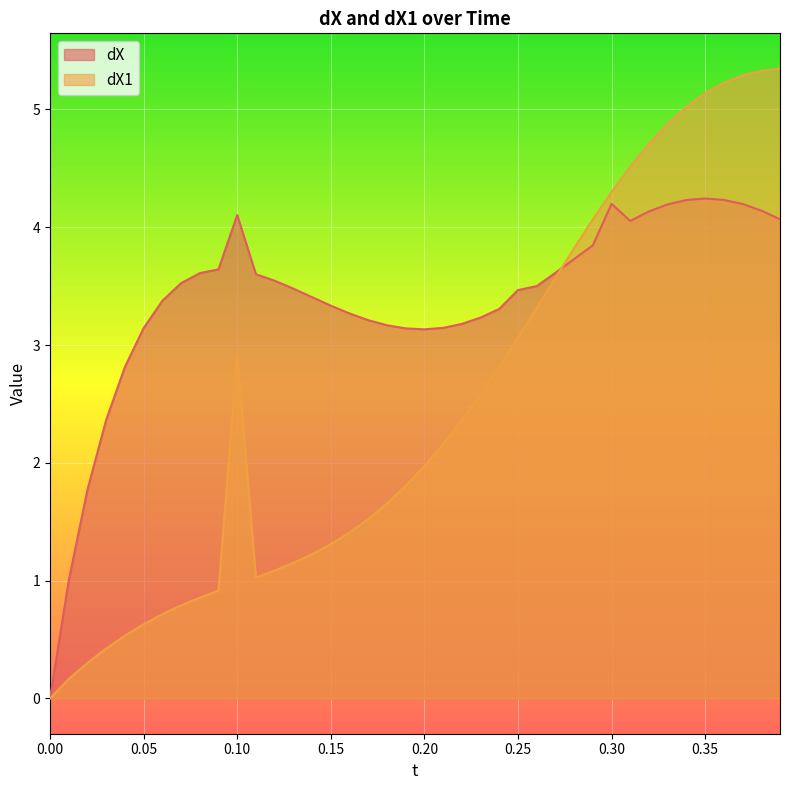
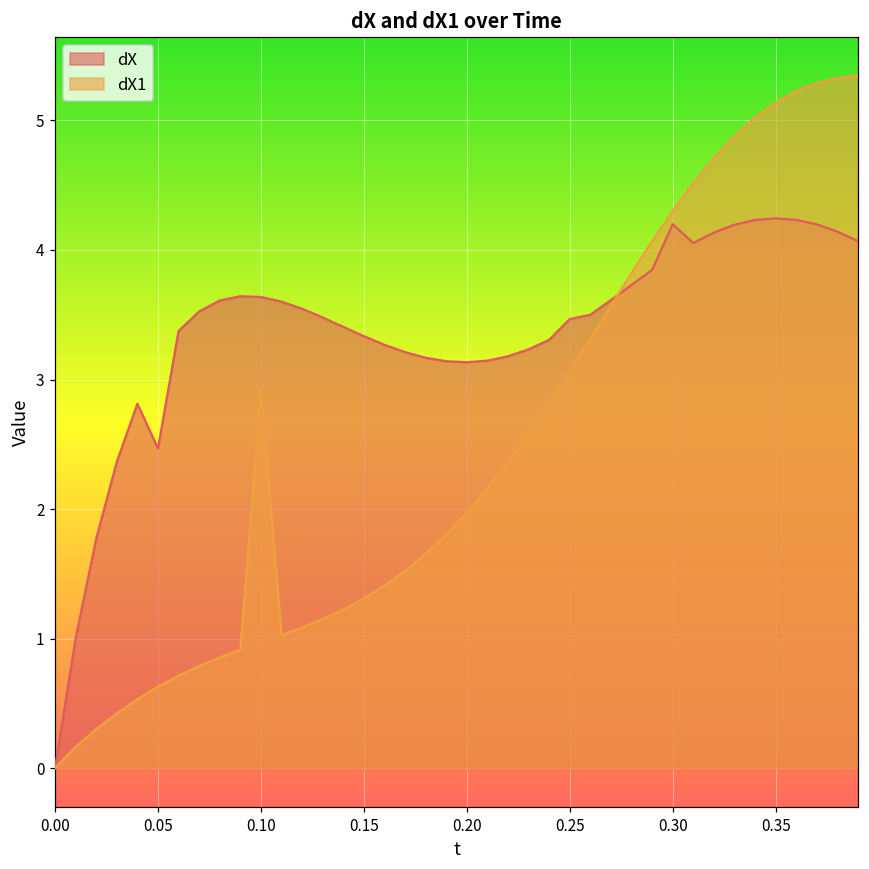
  {
    "dX": {
-     "0.05": 3.14,
-     "0.10": 4.10,
+     "0.05": 2.47,
+     "0.10": 3.64,
      "0.15": 3.33,
      "0.20": 3.13,
      "0.25": 3.47,
      "0.30": 4.20,
      "0.35": 4.24
    },
    "dX1": {
      "0.05": 0.63,
      "0.10": 2.92,
      "0.15": 1.31,
      "0.20": 1.97,
      "0.25": 3.06,
      "0.30": 4.30,
      "0.35": 5.14
    }
  }
